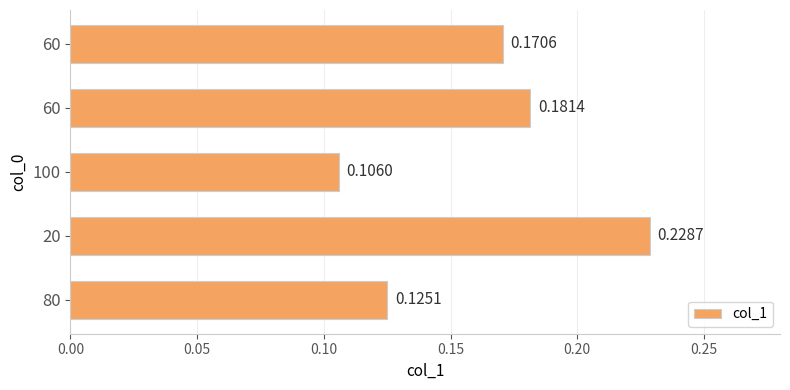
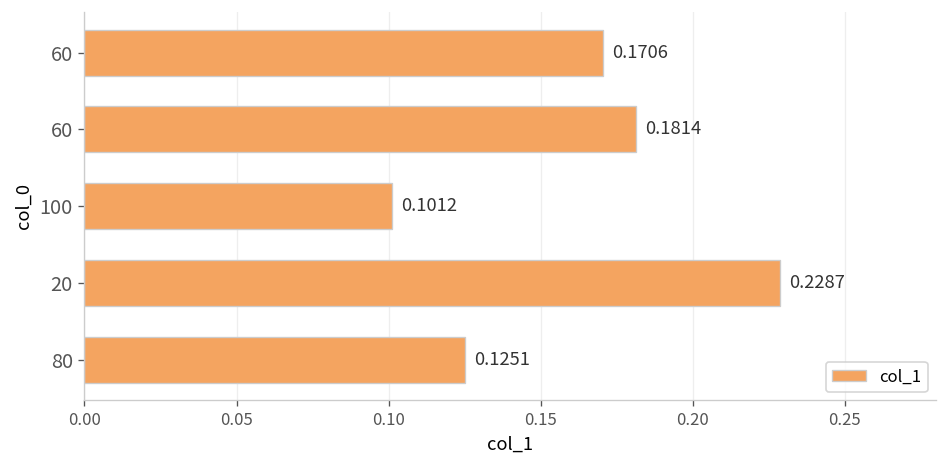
  {
-   "100": 0.1060,
+   "100": 0.1012,
    "20": 0.2287,
    "80": 0.1251
  }
